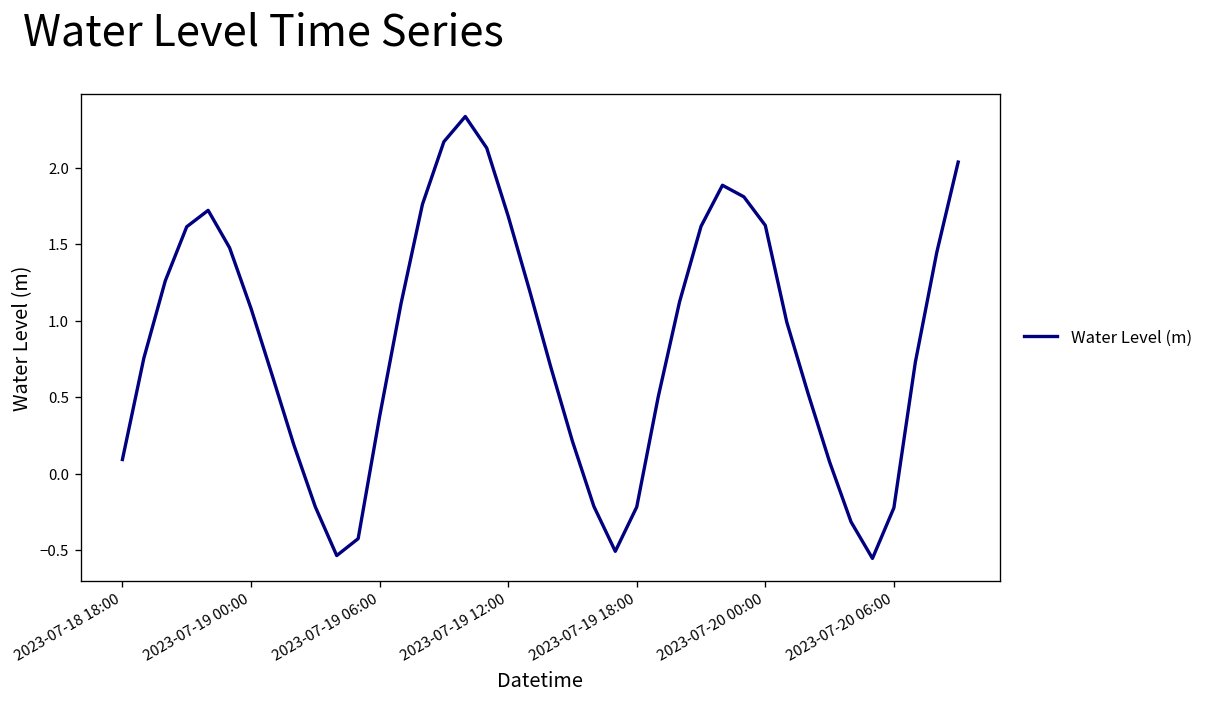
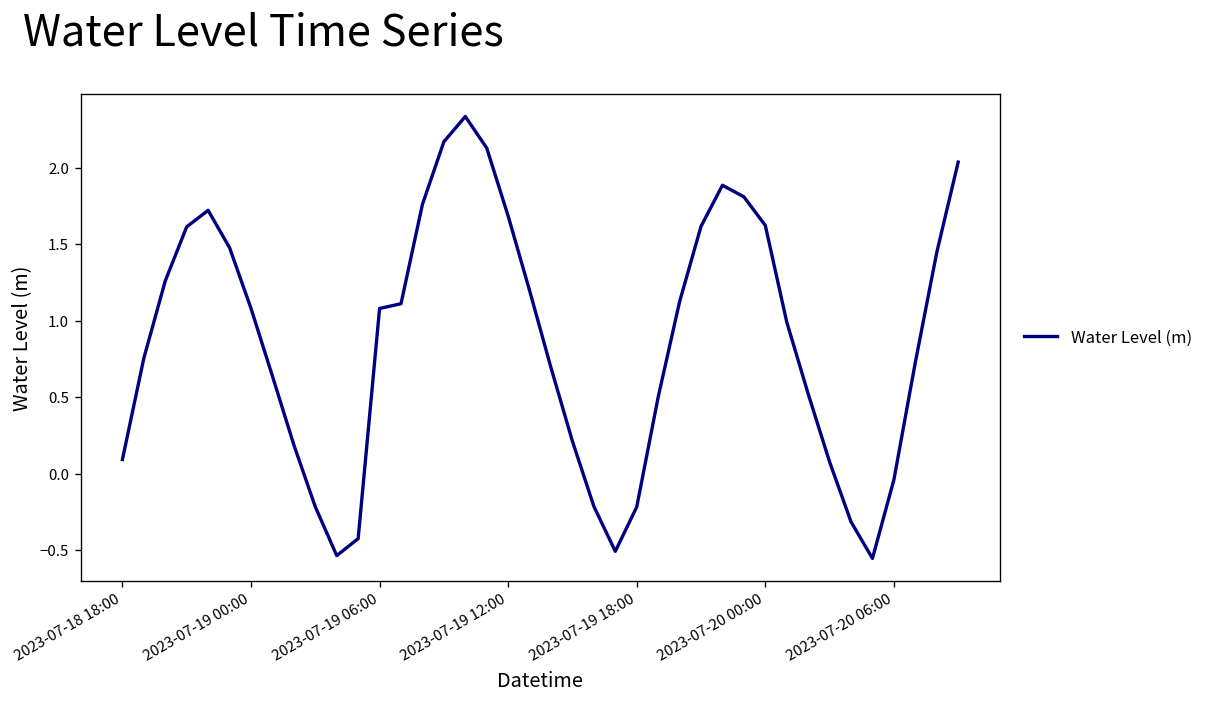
  {
    "2023-07-18 18:00": 0.09,
    "2023-07-19 00:00": 1.08,
-   "2023-07-19 06:00": 0.37,
+   "2023-07-19 06:00": 1.08,
    "2023-07-19 12:00": 1.69,
    "2023-07-19 18:00": -0.22,
    "2023-07-20 00:00": 1.62,
-   "2023-07-20 06:00": -0.22
+   "2023-07-20 06:00": -0.04
  }
